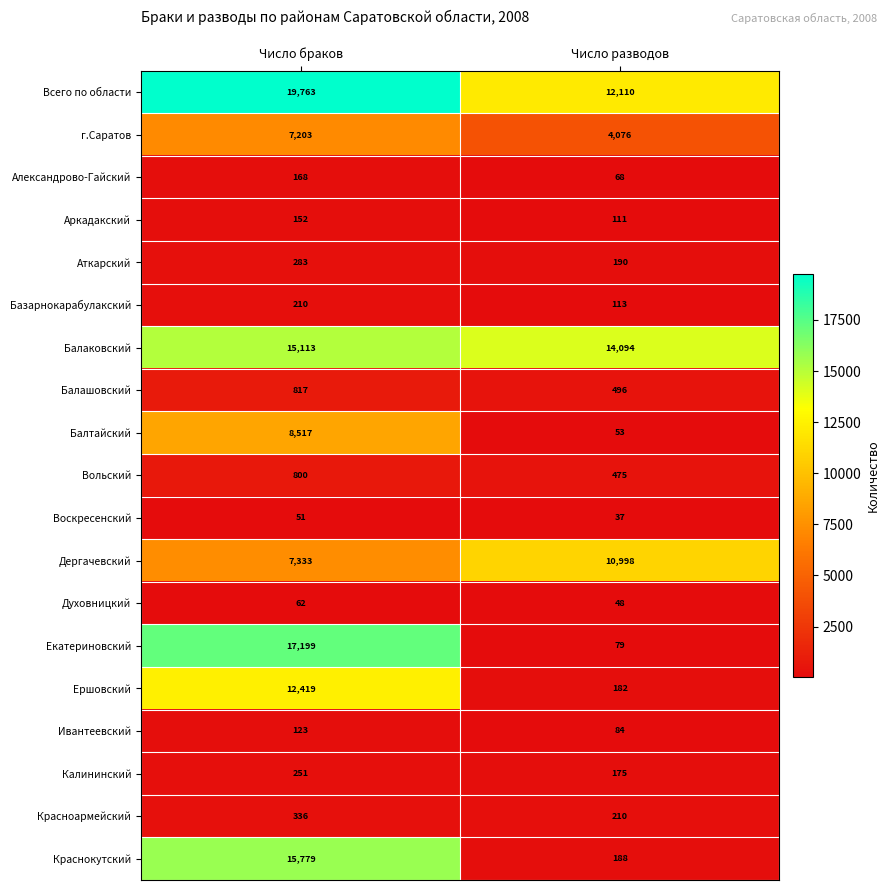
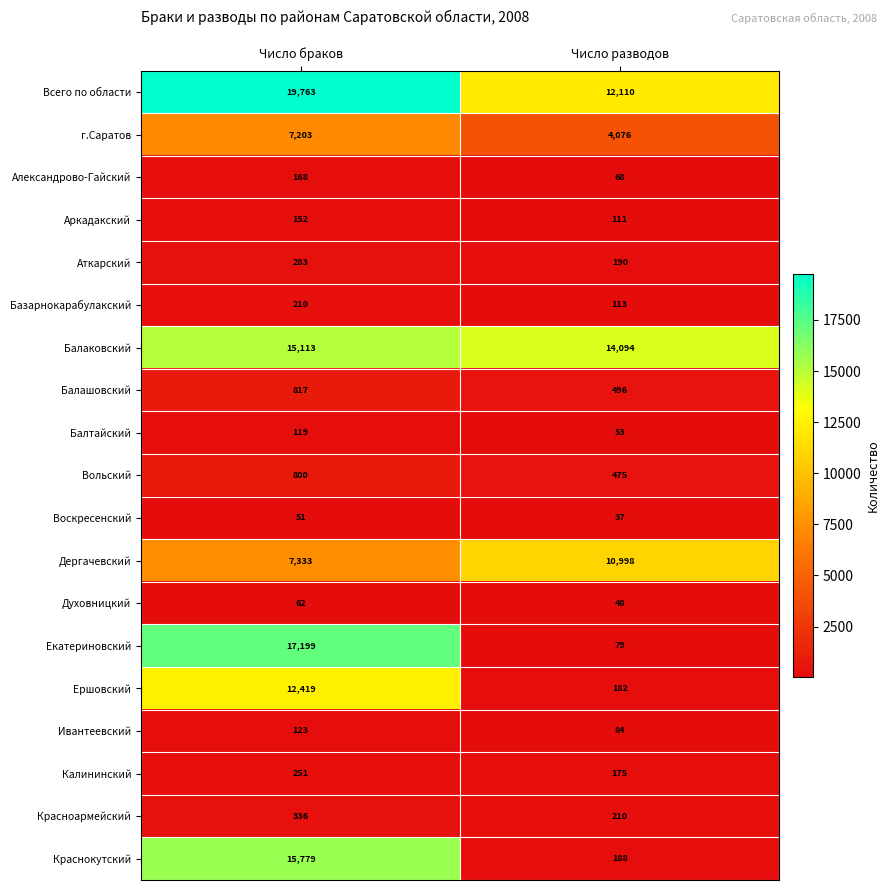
  {
    "Всего по области": {
      "Число браков": "19,763",
      "Число разводов": "12,110"
    },
    "г.Саратов": {
      "Число браков": "7,203",
      "Число разводов": "4,076"
    },
    "Александрово-Гайский": {
      "Число браков": "168",
      "Число разводов": "68"
    },
    "Аркадакский": {
      "Число браков": "152",
      "Число разводов": "111"
    },
    "Аткарский": {
      "Число браков": "283",
      "Число разводов": "190"
    },
    "Базарнокарабулакский": {
      "Число браков": "210",
      "Число разводов": "113"
    },
    "Балаковский": {
      "Число браков": "15,113",
      "Число разводов": "14,094"
    },
    "Балашовский": {
      "Число браков": "817",
      "Число разводов": "496"
    },
    "Балтайский": {
-     "Число браков": "8,517",
+     "Число браков": "119",
      "Число разводов": "53"
    },
    "Вольский": {
      "Число браков": "800",
      "Число разводов": "475"
    },
    "Воскресенский": {
      "Число браков": "51",
      "Число разводов": "37"
    },
    "Дергачевский": {
      "Число браков": "7,333",
      "Число разводов": "10,998"
    },
    "Духовницкий": {
      "Число браков": "62",
      "Число разводов": "48"
    },
    "Екатериновский": {
      "Число браков": "17,199",
      "Число разводов": "79"
    },
    "Ершовский": {
      "Число браков": "12,419",
      "Число разводов": "182"
    },
    "Ивантеевский": {
      "Число браков": "123",
      "Число разводов": "84"
    },
    "Калининский": {
      "Число браков": "251",
      "Число разводов": "175"
    },
    "Красноармейский": {
      "Число браков": "336",
      "Число разводов": "210"
    },
    "Краснокутский": {
      "Число браков": "15,779",
      "Число разводов": "188"
    }
  }
